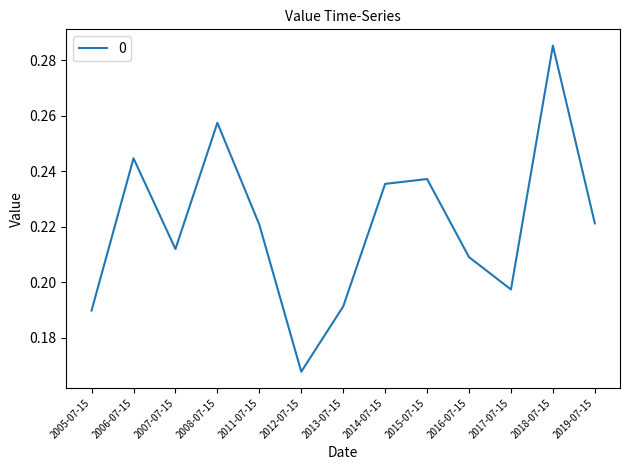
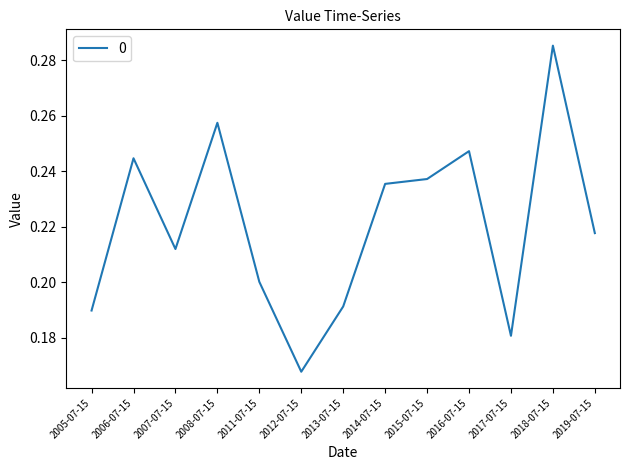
  {
    "2005-07-15": 0.190,
    "2006-07-15": 0.245,
    "2007-07-15": 0.212,
    "2008-07-15": 0.257,
-   "2011-07-15": 0.221,
+   "2011-07-15": 0.200,
    "2012-07-15": 0.168,
    "2013-07-15": 0.191,
    "2014-07-15": 0.235,
    "2015-07-15": 0.237,
-   "2016-07-15": 0.209,
-   "2017-07-15": 0.197,
+   "2016-07-15": 0.247,
+   "2017-07-15": 0.181,
    "2018-07-15": 0.285,
-   "2019-07-15": 0.221
+   "2019-07-15": 0.218
  }
